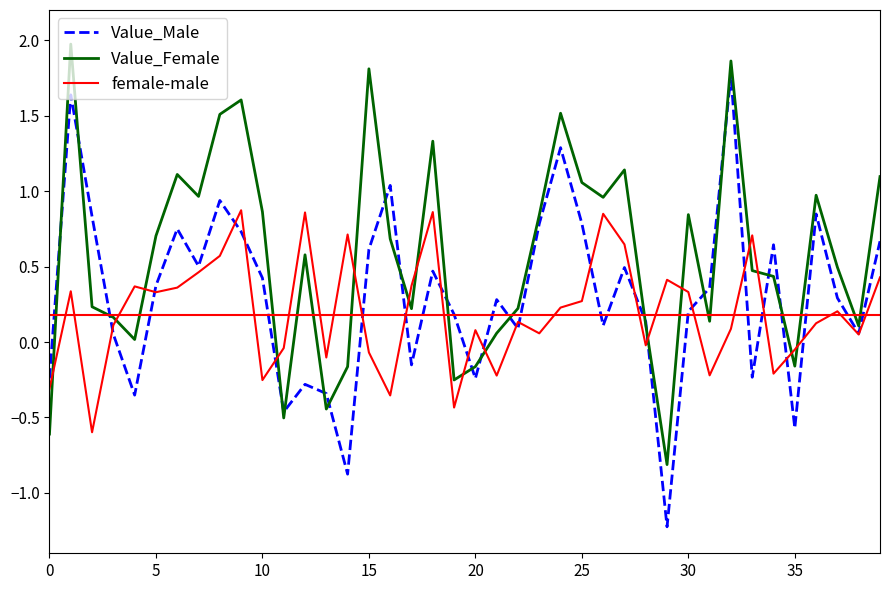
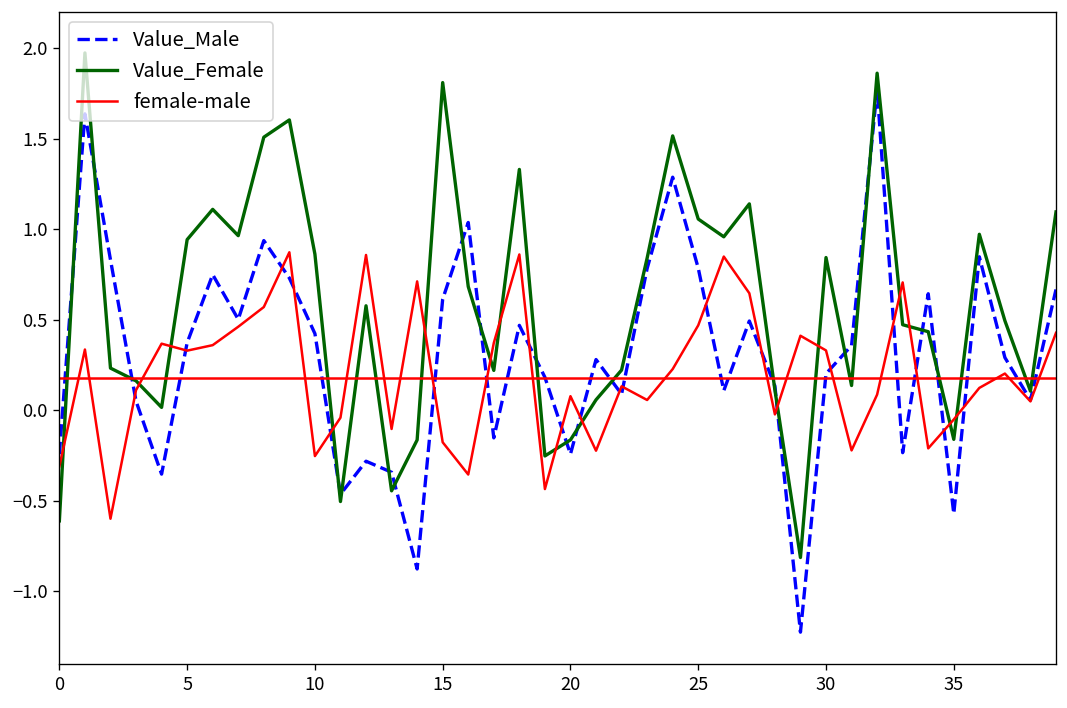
  {
    "Value_Male": {
      "0": -0.24,
      "5": 0.37,
      "10": 0.42,
      "15": 0.61,
      "20": -0.24,
      "25": 0.79,
      "30": 0.20,
      "35": -0.57
    },
    "Value_Female": {
      "0": -0.61,
-     "5": 0.70,
+     "5": 0.94,
      "10": 0.86,
      "15": 1.81,
      "20": -0.16,
      "25": 1.06,
      "30": 0.84,
      "35": -0.16
    },
    "female-male": {
      "0": -0.31,
      "5": 0.33,
      "10": -0.25,
-     "15": -0.07,
+     "15": -0.18,
      "20": 0.08,
-     "25": 0.27,
+     "25": 0.47,
      "30": 0.33,
      "35": -0.05
    }
  }
